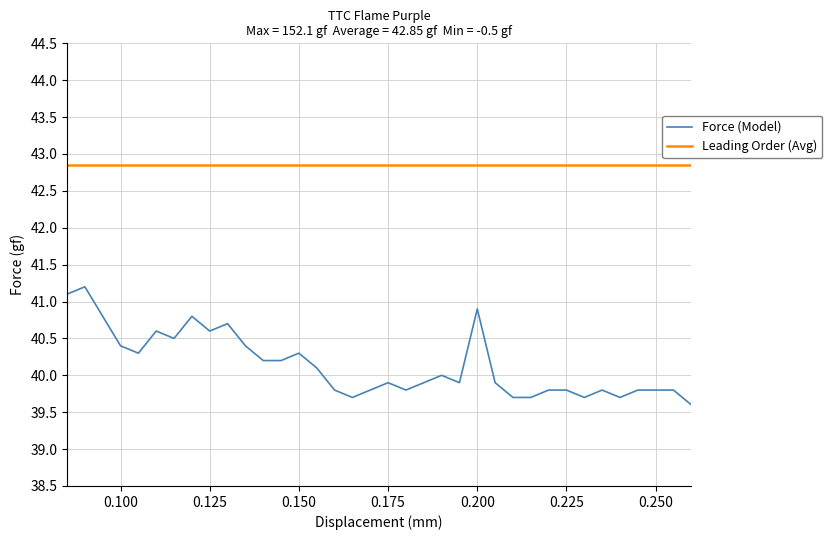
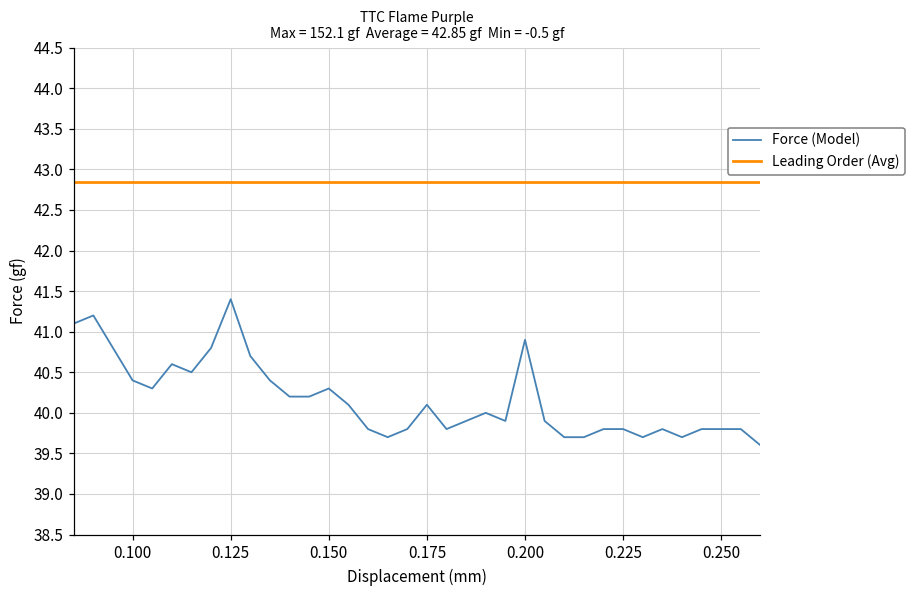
  {
    "Force (Model)": {
      "0.100": 40.4,
-     "0.125": 40.6,
+     "0.125": 41.4,
      "0.150": 40.3,
-     "0.175": 39.9,
+     "0.175": 40.1,
      "0.200": 40.9,
      "0.225": 39.8,
      "0.250": 39.8
    },
    "Leading Order (Avg)": {
      "0.100": 42.9,
      "0.125": 42.9,
      "0.150": 42.9,
      "0.175": 42.9,
      "0.200": 42.9,
      "0.225": 42.9,
      "0.250": 42.9
    }
  }
